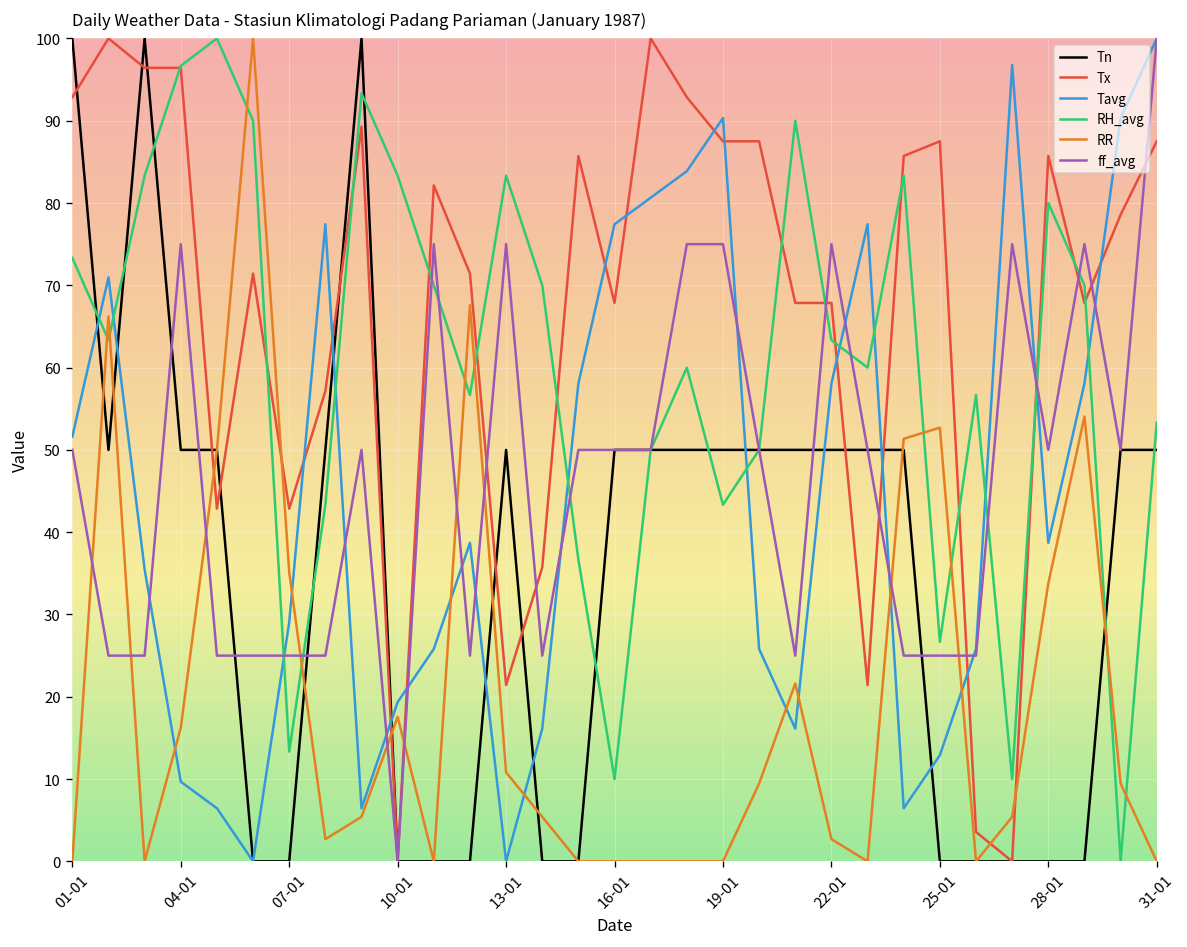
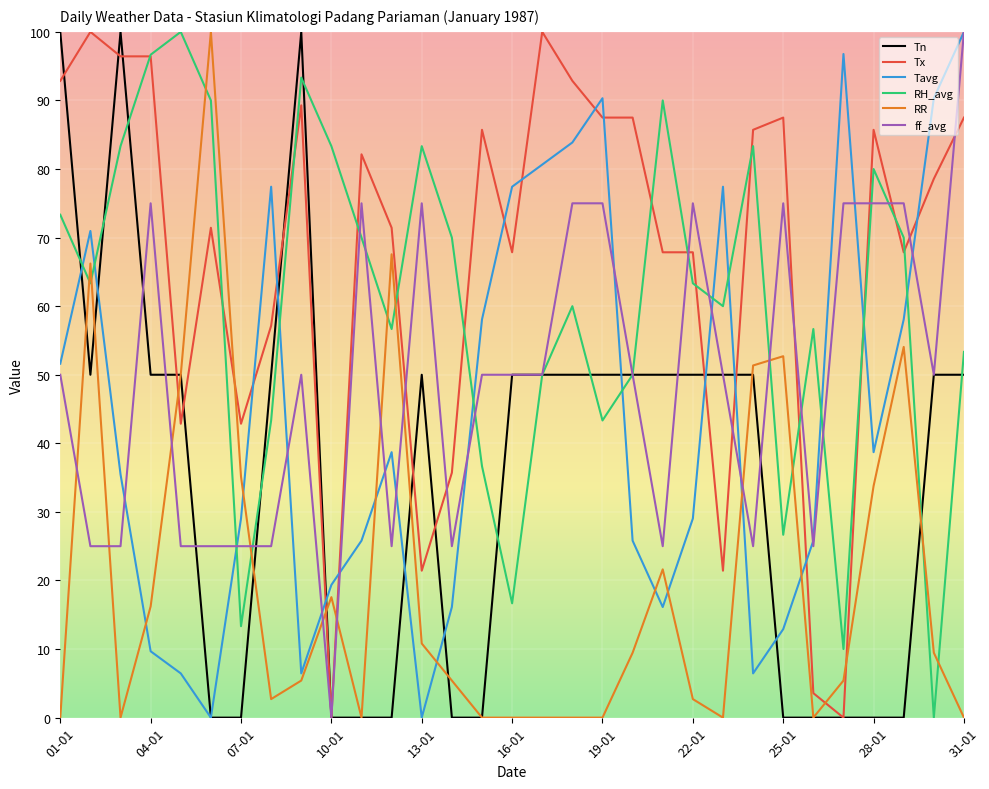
  {
    "Tn": {
      "01-01": 100,
      "04-01": 50,
      "07-01": 0,
      "13-01": 50,
      "19-01": 50,
      "22-01": 50,
      "25-01": 0,
      "28-01": 0,
      "31-01": 50
    },
    "Tavg": {
      "01-01": 52,
      "04-01": 10,
      "07-01": 29,
      "10-01": 19,
      "13-01": 0,
      "16-01": 77,
      "19-01": 90,
-     "22-01": 58,
+     "22-01": 29,
      "25-01": 13,
      "28-01": 39
    },
    "RH_avg": {
      "01-01": 73,
      "07-01": 13,
      "10-01": 83,
      "13-01": 83,
-     "16-01": 10,
+     "16-01": 17,
      "19-01": 43,
      "22-01": 63,
      "25-01": 27,
      "28-01": 80,
      "31-01": 53
    },
    "ff_avg": {
      "01-01": 50,
      "04-01": 75,
      "07-01": 25,
      "13-01": 75,
      "19-01": 75,
      "22-01": 75,
-     "25-01": 25,
-     "28-01": 50
+     "25-01": 75,
+     "28-01": 75
    }
  }
